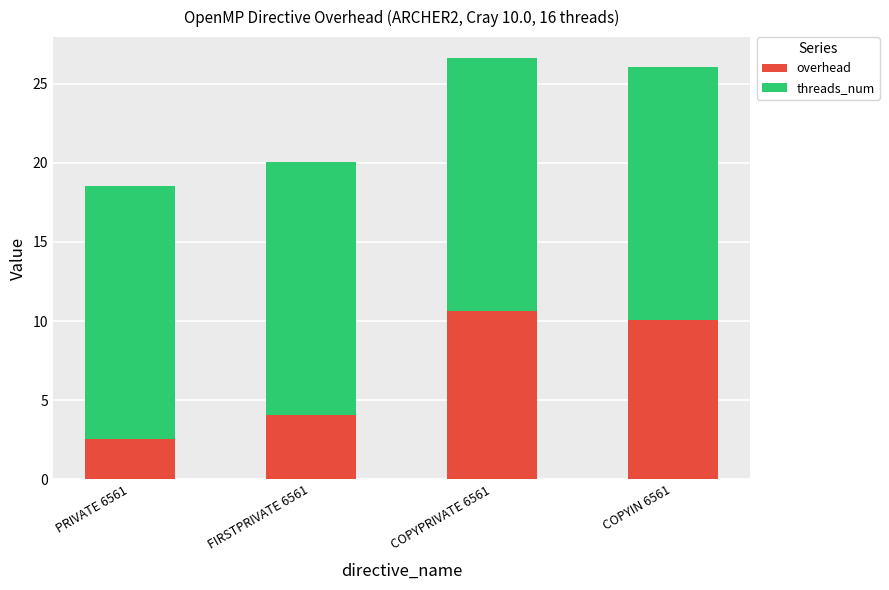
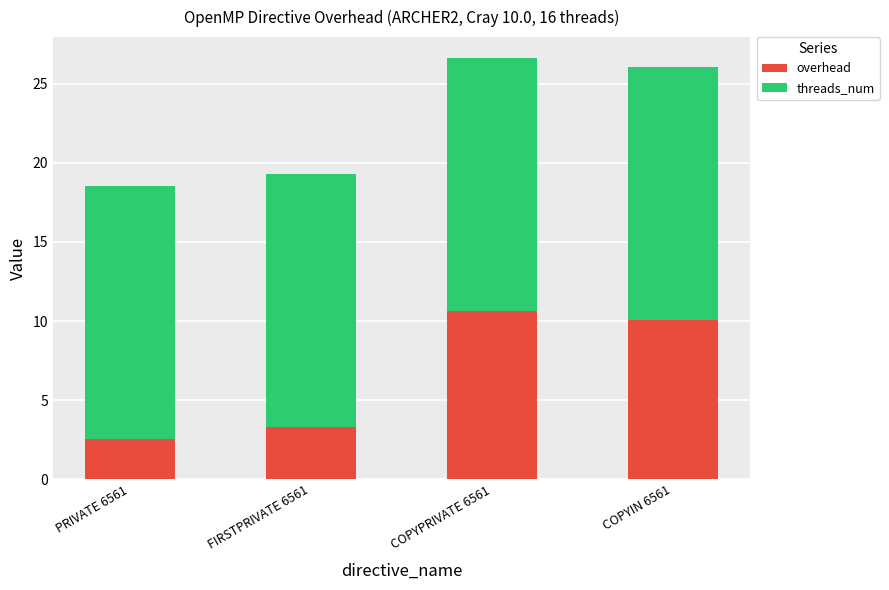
  {
    "overhead": {
      "PRIVATE 6561": 2.5,
-     "FIRSTPRIVATE 6561": 4.1,
+     "FIRSTPRIVATE 6561": 3.3,
      "COPYPRIVATE 6561": 10.6,
      "COPYIN 6561": 10.1
    },
    "threads_num": {
      "PRIVATE 6561": 16.0,
      "FIRSTPRIVATE 6561": 16.0,
      "COPYPRIVATE 6561": 16.0,
      "COPYIN 6561": 16.0
    }
  }
